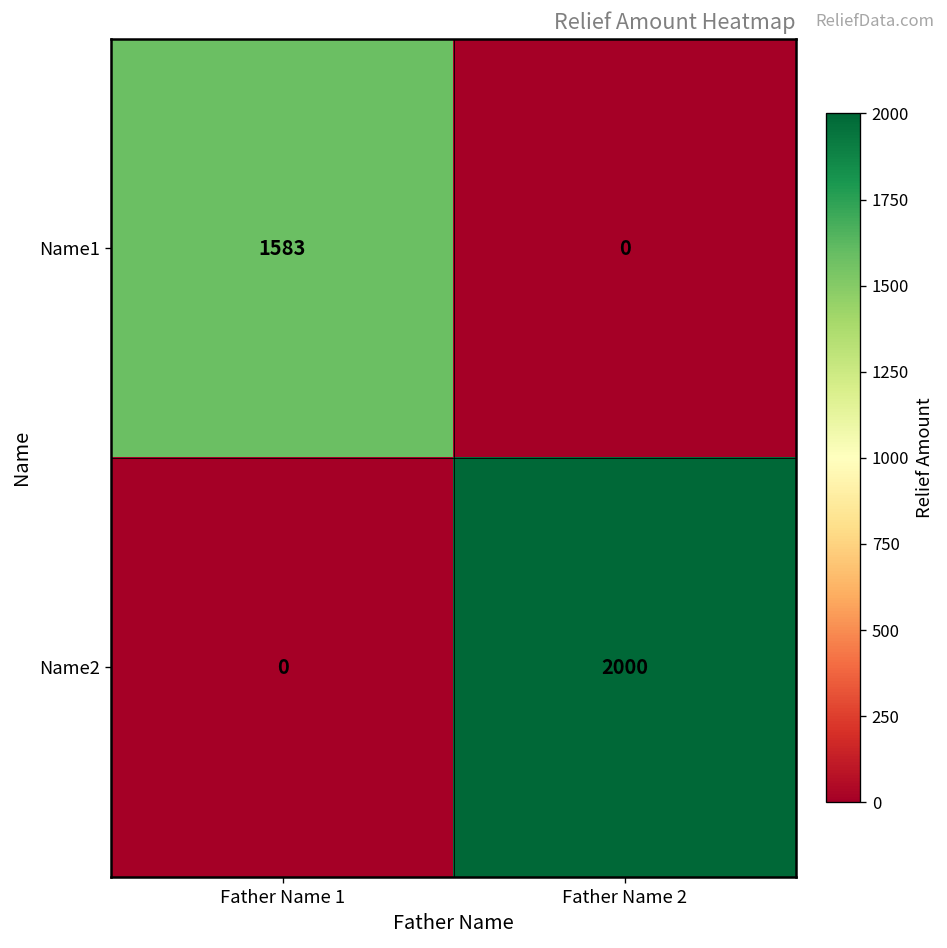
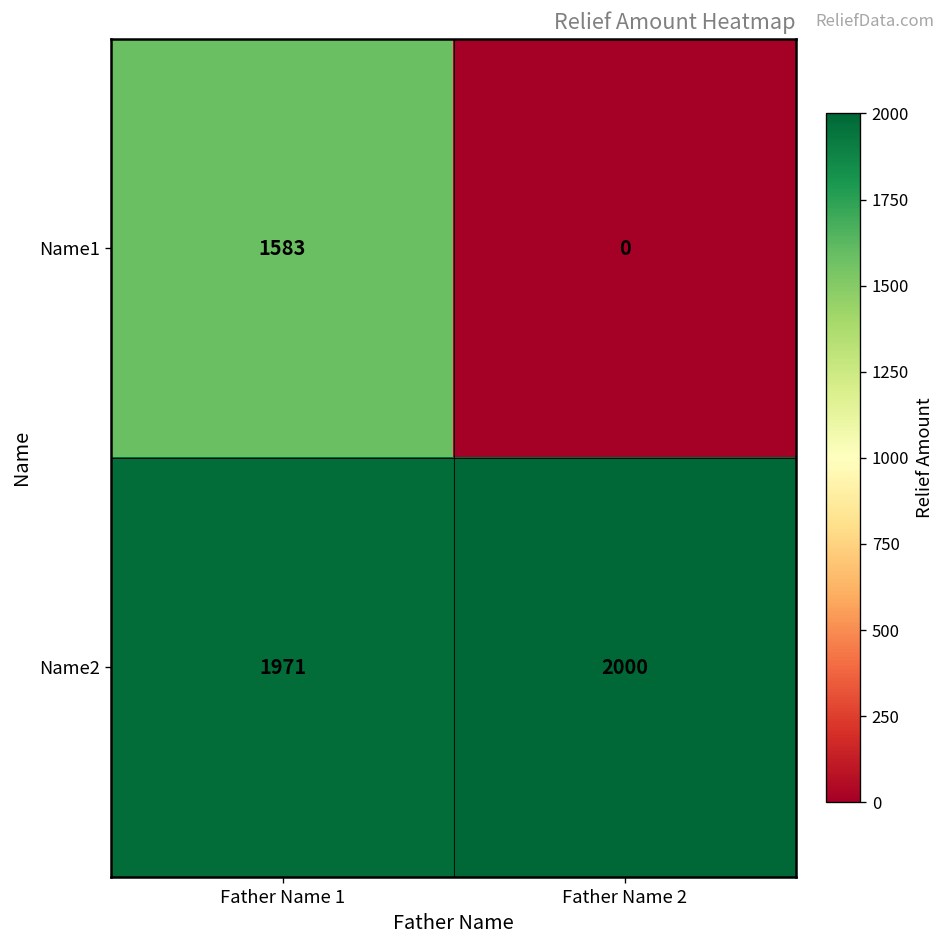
  {
    "Name1": {
      "Father Name 1": 1583,
      "Father Name 2": 0
    },
    "Name2": {
-     "Father Name 1": 0,
+     "Father Name 1": 1971,
      "Father Name 2": 2000
    }
  }
